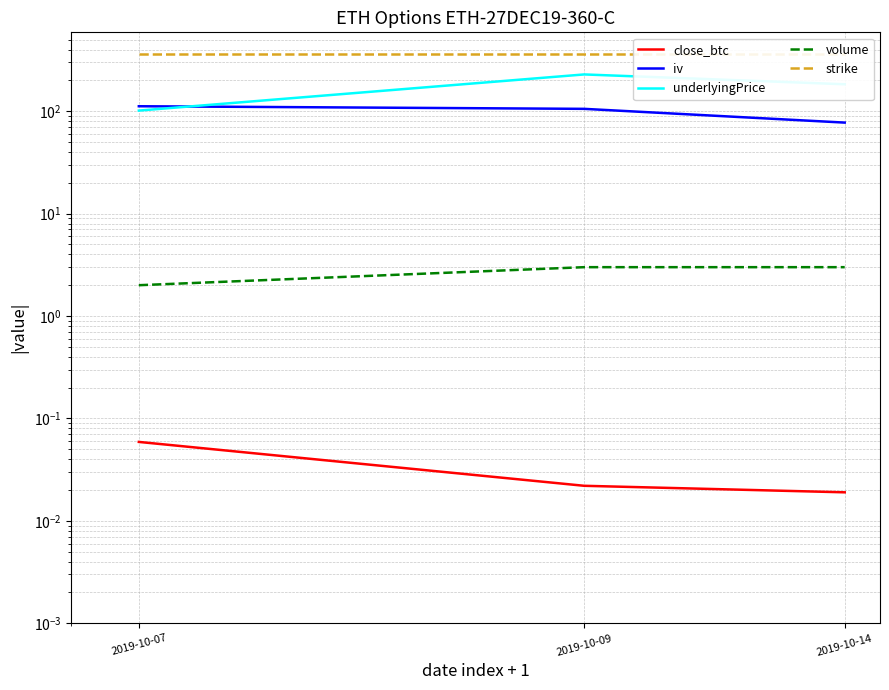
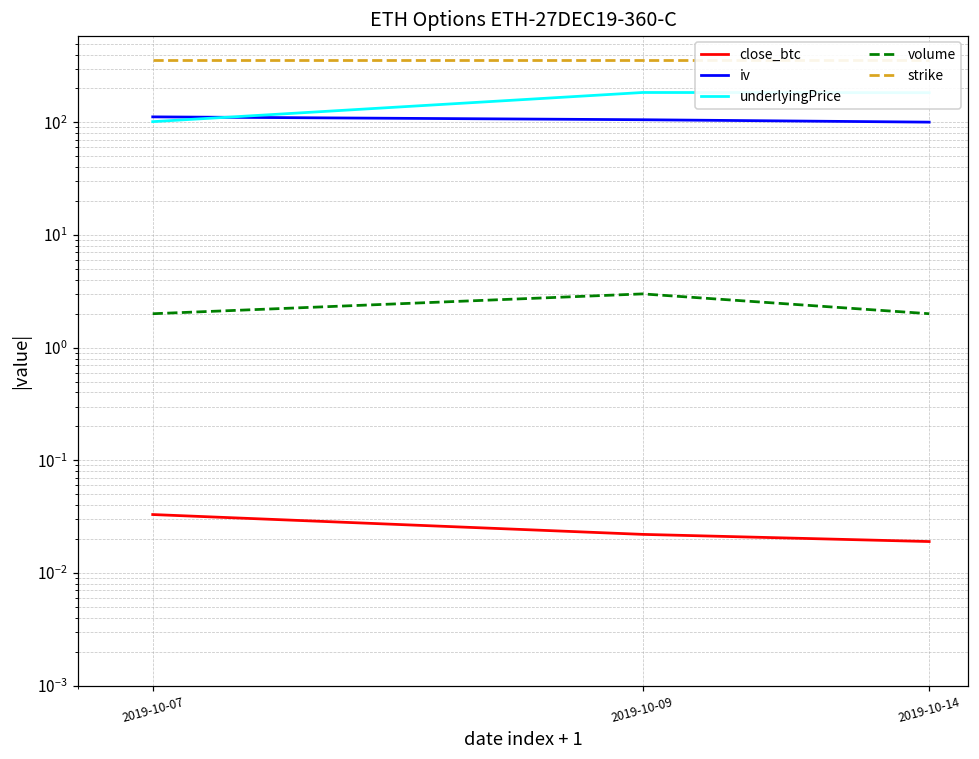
  {
    "close_btc": {
-     "2019-10-07": 0.06,
+     "2019-10-07": 0.033,
      "2019-10-09": 0.022,
      "2019-10-14": 0.019
    },
    "iv": {
      "2019-10-07": 110,
      "2019-10-09": 110,
-     "2019-10-14": 80
+     "2019-10-14": 100
    },
    "underlyingPrice": {
      "2019-10-07": 100,
-     "2019-10-09": 230
+     "2019-10-09": 180
    },
    "volume": {
      "2019-10-07": 2,
      "2019-10-09": 3,
-     "2019-10-14": 3
+     "2019-10-14": 2
    },
    "strike": {
      "2019-10-07": 360,
      "2019-10-09": 360
    }
  }
